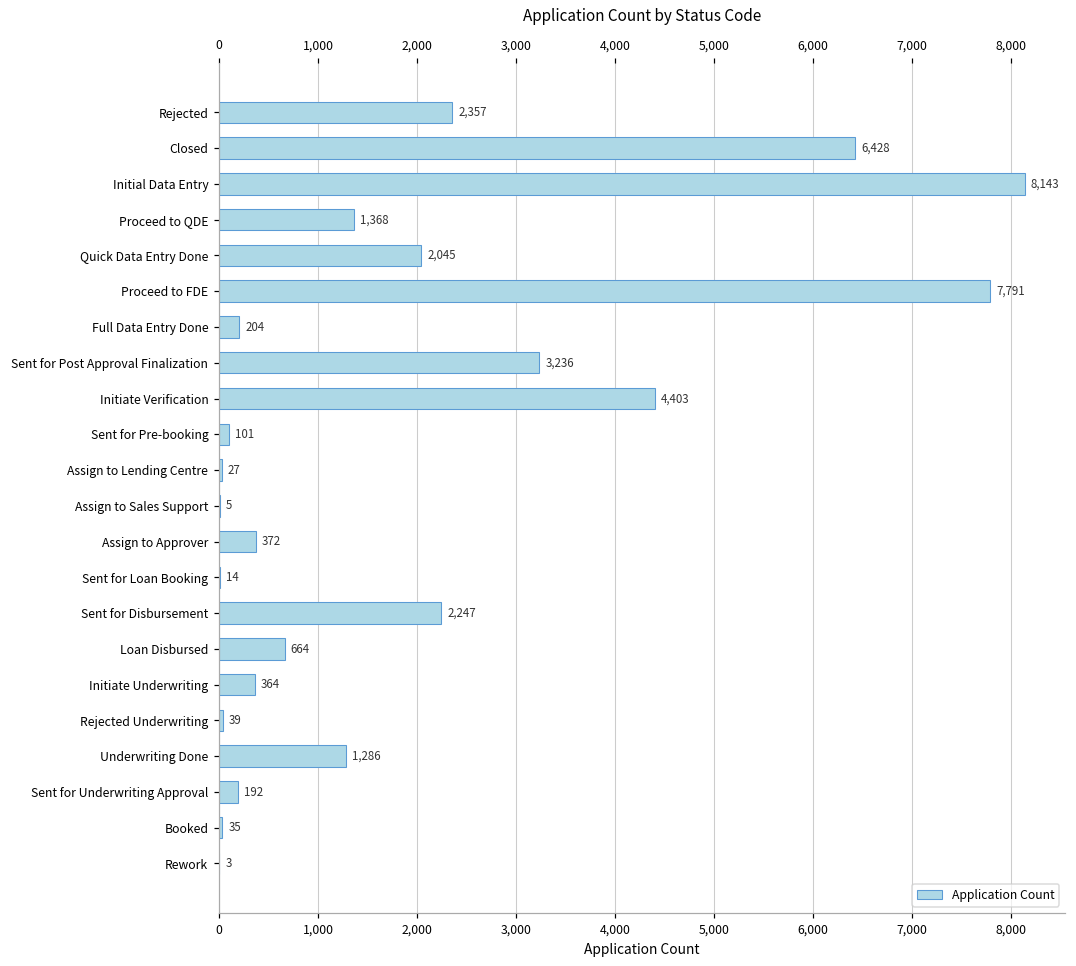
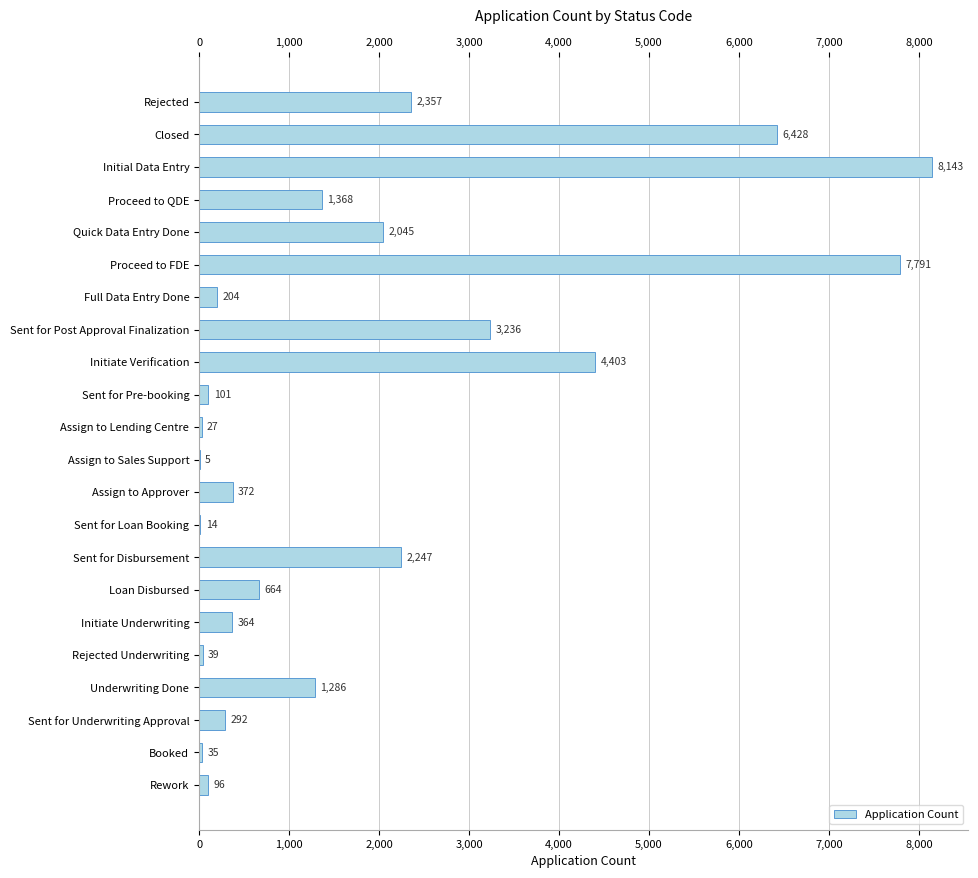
  {
    "Rejected": "2,357",
    "Closed": "6,428",
    "Initial Data Entry": "8,143",
    "Proceed to QDE": "1,368",
    "Quick Data Entry Done": "2,045",
    "Proceed to FDE": "7,791",
    "Full Data Entry Done": "204",
    "Sent for Post Approval Finalization": "3,236",
    "Initiate Verification": "4,403",
    "Sent for Pre-booking": "101",
    "Assign to Lending Centre": "27",
    "Assign to Sales Support": "5",
    "Assign to Approver": "372",
    "Sent for Loan Booking": "14",
    "Sent for Disbursement": "2,247",
    "Loan Disbursed": "664",
    "Initiate Underwriting": "364",
    "Rejected Underwriting": "39",
    "Underwriting Done": "1,286",
-   "Sent for Underwriting Approval": "192",
+   "Sent for Underwriting Approval": "292",
    "Booked": "35",
-   "Rework": "3"
+   "Rework": "96"
  }
